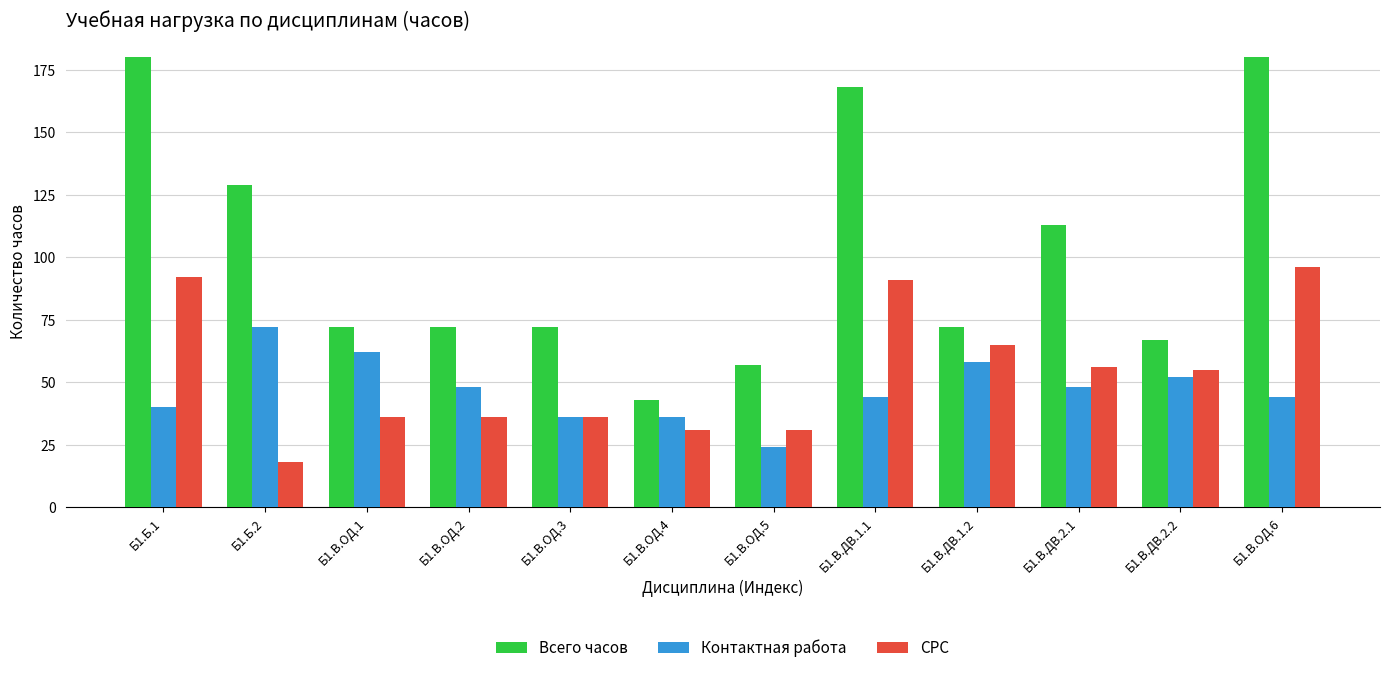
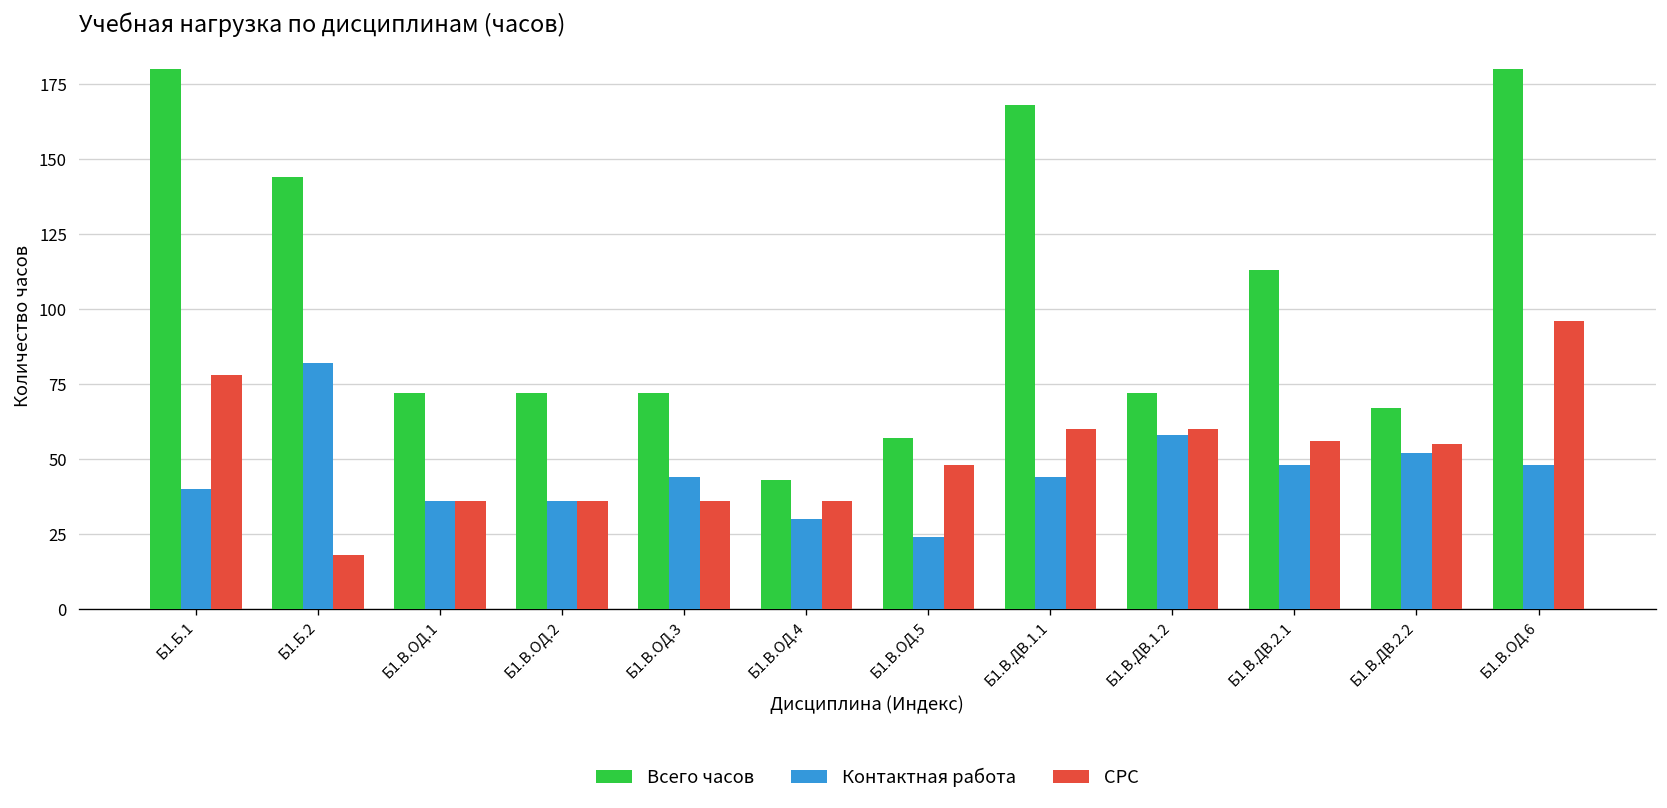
  {
    "Всего часов": {
      "Б1.Б.1": 180,
-     "Б1.Б.2": 129,
+     "Б1.Б.2": 144,
      "Б1.В.ОД.1": 72,
      "Б1.В.ОД.2": 72,
      "Б1.В.ОД.3": 72,
      "Б1.В.ОД.4": 43,
      "Б1.В.ОД.5": 57,
      "Б1.В.ДВ.1.1": 168,
      "Б1.В.ДВ.1.2": 72,
      "Б1.В.ДВ.2.1": 113,
      "Б1.В.ДВ.2.2": 67,
      "Б1.В.ОД.6": 180
    },
    "Контактная работа": {
      "Б1.Б.1": 40,
-     "Б1.Б.2": 72,
-     "Б1.В.ОД.1": 62,
-     "Б1.В.ОД.2": 48,
-     "Б1.В.ОД.3": 36,
-     "Б1.В.ОД.4": 36,
+     "Б1.Б.2": 82,
+     "Б1.В.ОД.1": 36,
+     "Б1.В.ОД.2": 36,
+     "Б1.В.ОД.3": 44,
+     "Б1.В.ОД.4": 30,
      "Б1.В.ОД.5": 24,
      "Б1.В.ДВ.1.1": 44,
      "Б1.В.ДВ.1.2": 58,
      "Б1.В.ДВ.2.1": 48,
      "Б1.В.ДВ.2.2": 52,
-     "Б1.В.ОД.6": 44
+     "Б1.В.ОД.6": 48
    },
    "СРС": {
-     "Б1.Б.1": 92,
+     "Б1.Б.1": 78,
      "Б1.Б.2": 18,
      "Б1.В.ОД.1": 36,
      "Б1.В.ОД.2": 36,
      "Б1.В.ОД.3": 36,
-     "Б1.В.ОД.4": 31,
-     "Б1.В.ОД.5": 31,
-     "Б1.В.ДВ.1.1": 91,
-     "Б1.В.ДВ.1.2": 65,
+     "Б1.В.ОД.4": 36,
+     "Б1.В.ОД.5": 48,
+     "Б1.В.ДВ.1.1": 60,
+     "Б1.В.ДВ.1.2": 60,
      "Б1.В.ДВ.2.1": 56,
      "Б1.В.ДВ.2.2": 55,
      "Б1.В.ОД.6": 96
    }
  }
